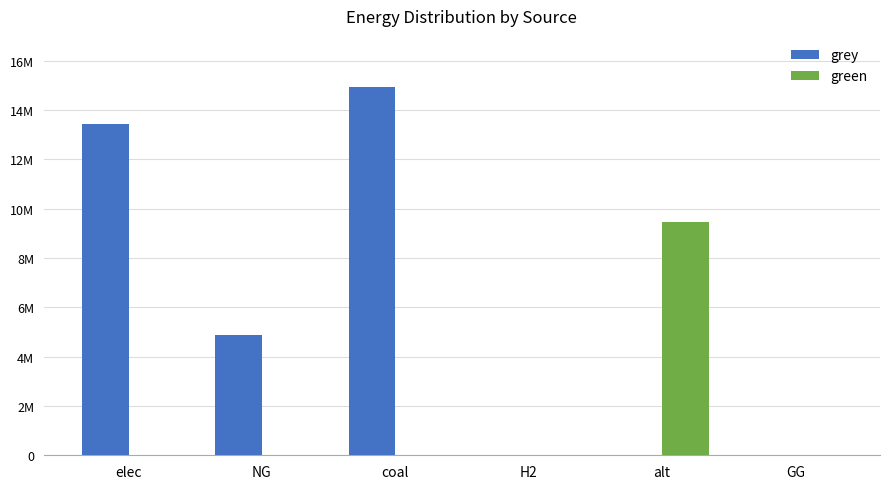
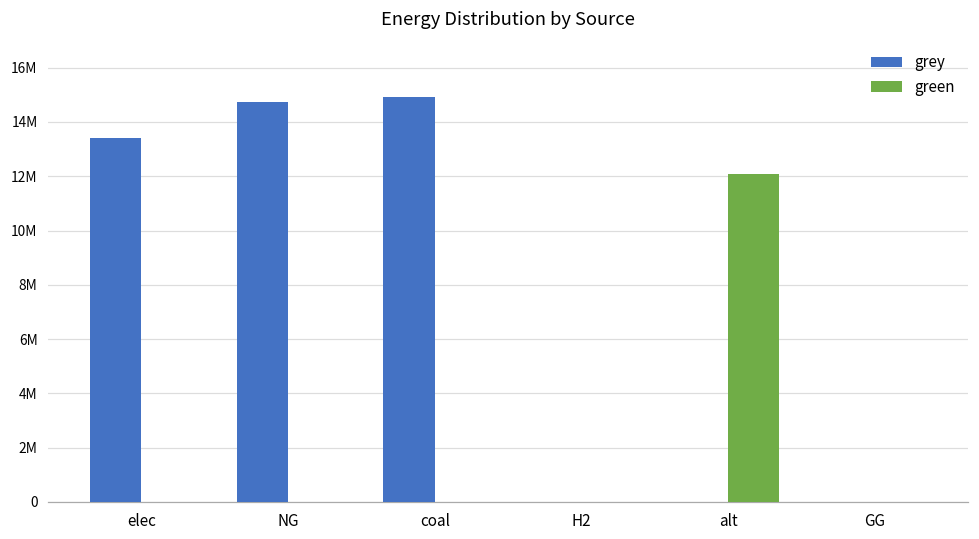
  {
    "grey": {
      "elec": 13400000,
-     "NG": 4900000,
+     "NG": 14700000,
      "coal": 14900000,
      "H2": 0,
      "alt": 0,
      "GG": 0
    },
    "green": {
      "elec": 0,
      "NG": 0,
      "coal": 0,
      "H2": 0,
-     "alt": 9500000,
+     "alt": 12100000,
      "GG": 0
    }
  }
